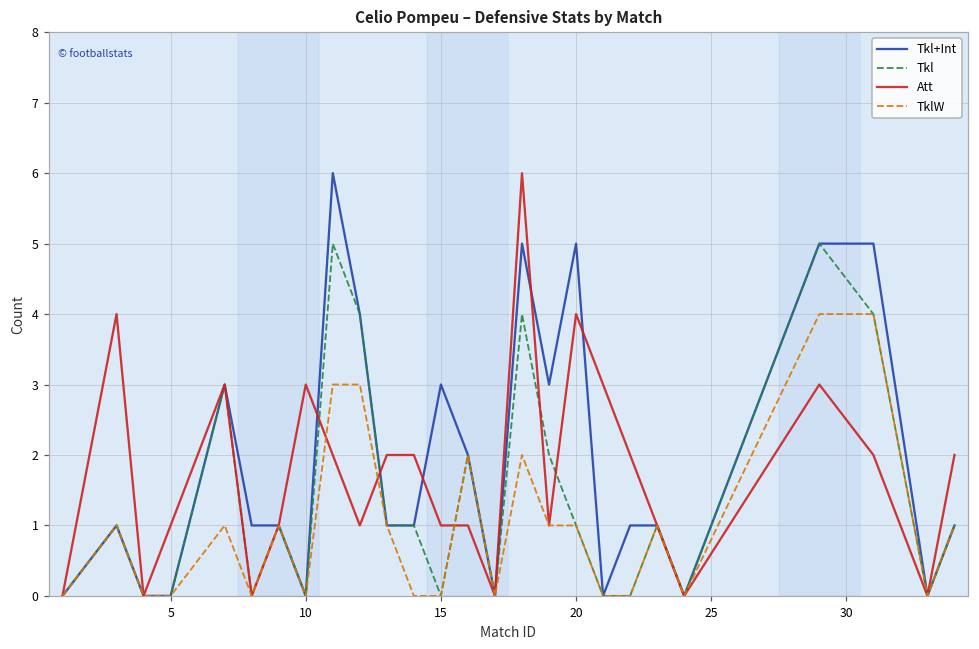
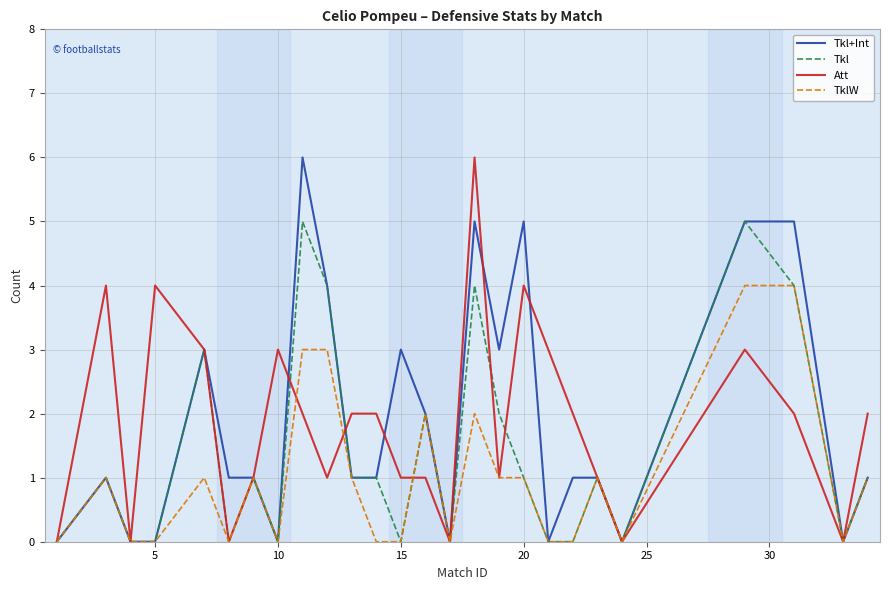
  {
    "Tkl+Int": {
      "15": 3,
      "20": 5
    },
    "Att": {
-     "5": 1,
+     "5": 4,
      "10": 3,
      "15": 1,
      "20": 4
    }
  }
